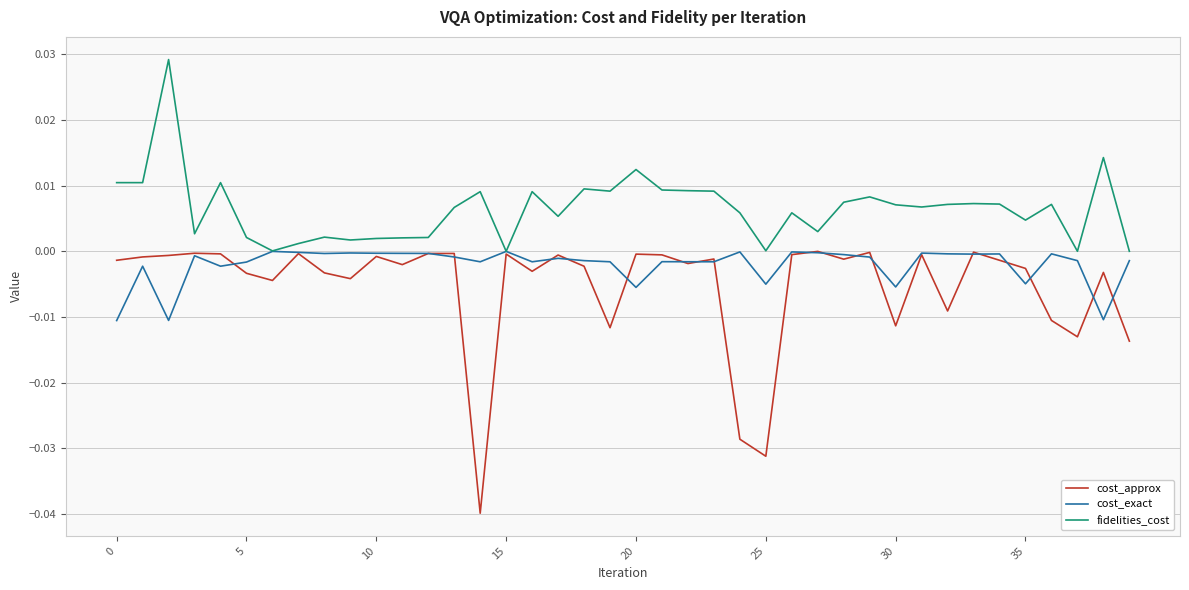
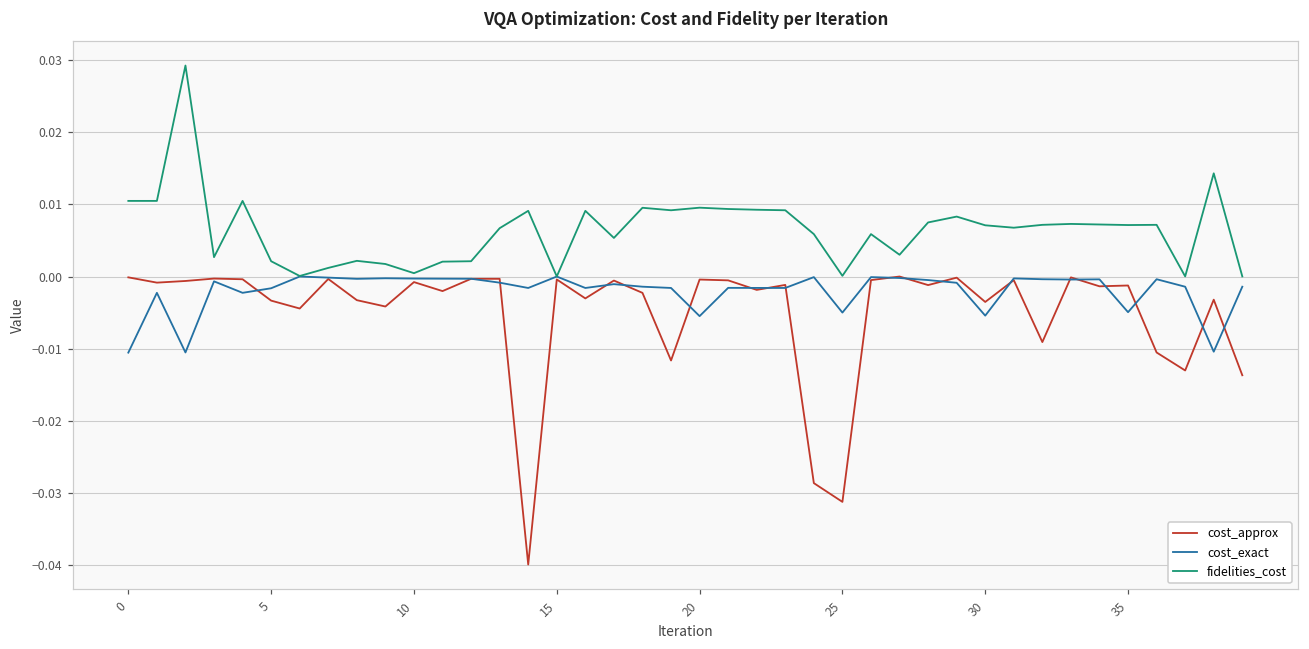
  {
    "cost_approx": {
-     "0": -0.001,
+     "0": 0.000,
      "5": -0.003,
      "10": -0.001,
      "15": 0.000,
      "20": 0.000,
      "25": -0.031,
-     "30": -0.011,
-     "35": -0.003
+     "30": -0.004,
+     "35": -0.001
    },
    "cost_exact": {
      "0": -0.011,
      "5": -0.002,
      "10": 0.000,
      "20": -0.005,
      "25": -0.005,
      "30": -0.005,
      "35": -0.005
    },
    "fidelities_cost": {
      "0": 0.010,
      "5": 0.002,
-     "10": 0.002,
-     "20": 0.012,
+     "10": 0.000,
+     "20": 0.010,
      "25": 0.000,
      "30": 0.007,
-     "35": 0.005
+     "35": 0.007
    }
  }
